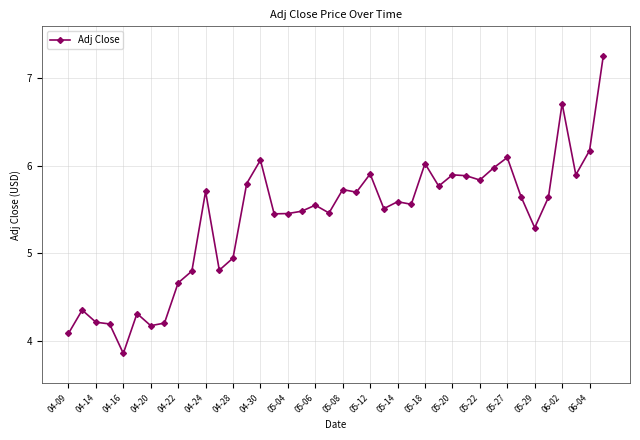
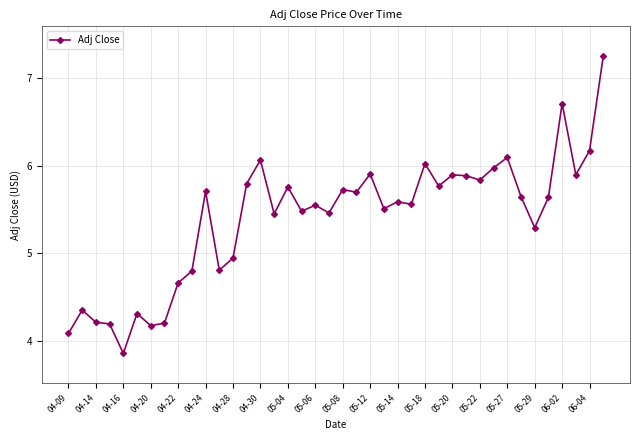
  {
    "04-09": 4.1,
    "04-14": 4.2,
    "04-16": 3.9,
    "04-20": 4.2,
    "04-22": 4.7,
    "04-24": 5.7,
    "04-28": 4.9,
    "04-30": 6.1,
-   "05-04": 5.5,
+   "05-04": 5.8,
    "05-06": 5.6,
    "05-08": 5.7,
    "05-12": 5.9,
    "05-14": 5.6,
    "05-18": 6.0,
    "05-20": 5.9,
    "05-22": 5.8,
    "05-27": 6.1,
    "05-29": 5.3,
    "06-02": 6.7,
    "06-04": 6.2
  }
